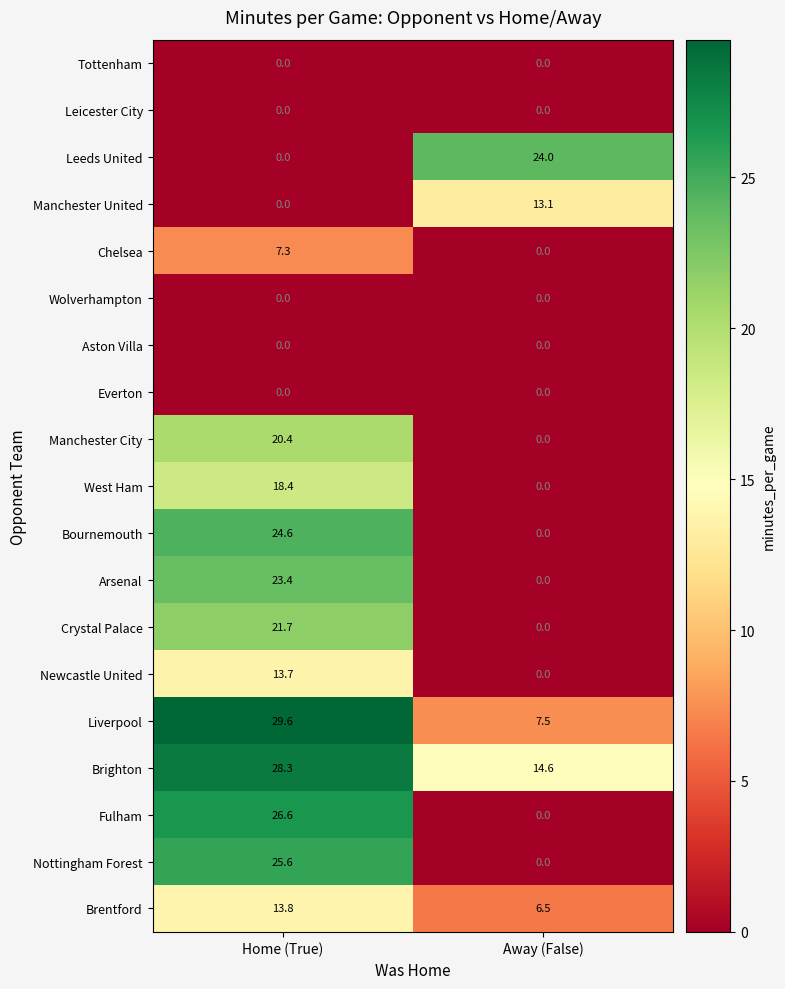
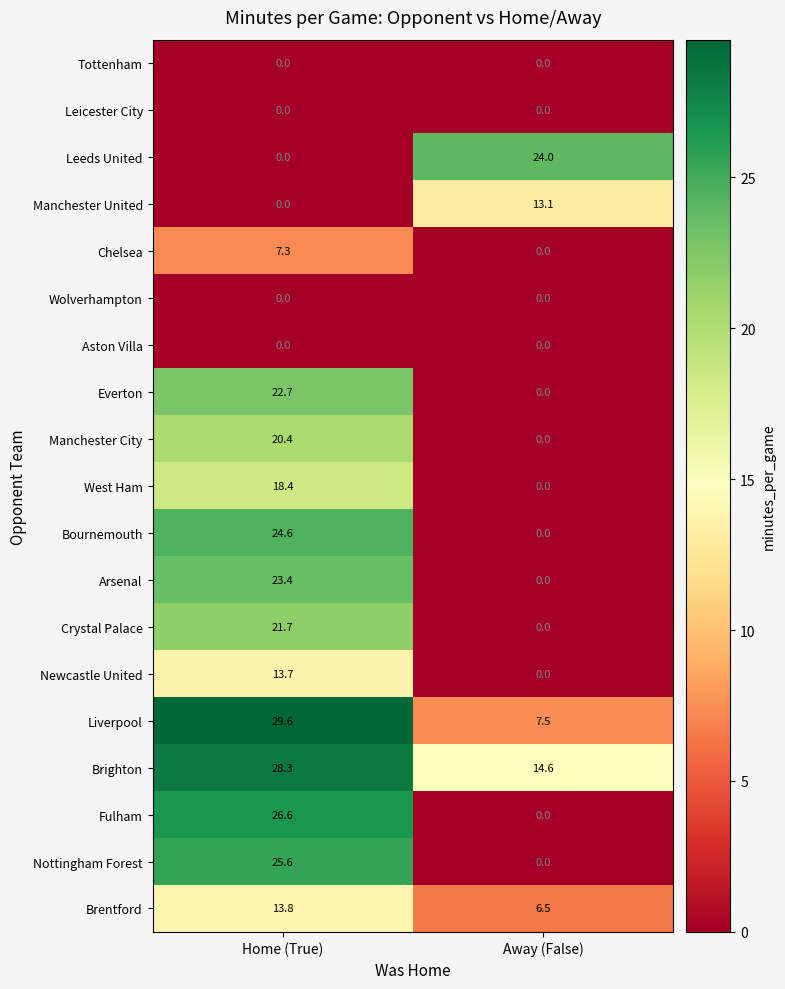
  {
    "Tottenham": {
      "Home (True)": 0.0,
      "Away (False)": 0.0
    },
    "Leicester City": {
      "Home (True)": 0.0,
      "Away (False)": 0.0
    },
    "Leeds United": {
      "Home (True)": 0.0,
      "Away (False)": 24.0
    },
    "Manchester United": {
      "Home (True)": 0.0,
      "Away (False)": 13.1
    },
    "Chelsea": {
      "Home (True)": 7.3,
      "Away (False)": 0.0
    },
    "Wolverhampton": {
      "Home (True)": 0.0,
      "Away (False)": 0.0
    },
    "Aston Villa": {
      "Home (True)": 0.0,
      "Away (False)": 0.0
    },
    "Everton": {
-     "Home (True)": 0.0,
+     "Home (True)": 22.7,
      "Away (False)": 0.0
    },
    "Manchester City": {
      "Home (True)": 20.4,
      "Away (False)": 0.0
    },
    "West Ham": {
      "Home (True)": 18.4,
      "Away (False)": 0.0
    },
    "Bournemouth": {
      "Home (True)": 24.6,
      "Away (False)": 0.0
    },
    "Arsenal": {
      "Home (True)": 23.4,
      "Away (False)": 0.0
    },
    "Crystal Palace": {
      "Home (True)": 21.7,
      "Away (False)": 0.0
    },
    "Newcastle United": {
      "Home (True)": 13.7,
      "Away (False)": 0.0
    },
    "Liverpool": {
      "Home (True)": 29.6,
      "Away (False)": 7.5
    },
    "Brighton": {
      "Home (True)": 28.3,
      "Away (False)": 14.6
    },
    "Fulham": {
      "Home (True)": 26.6,
      "Away (False)": 0.0
    },
    "Nottingham Forest": {
      "Home (True)": 25.6,
      "Away (False)": 0.0
    },
    "Brentford": {
      "Home (True)": 13.8,
      "Away (False)": 6.5
    }
  }
